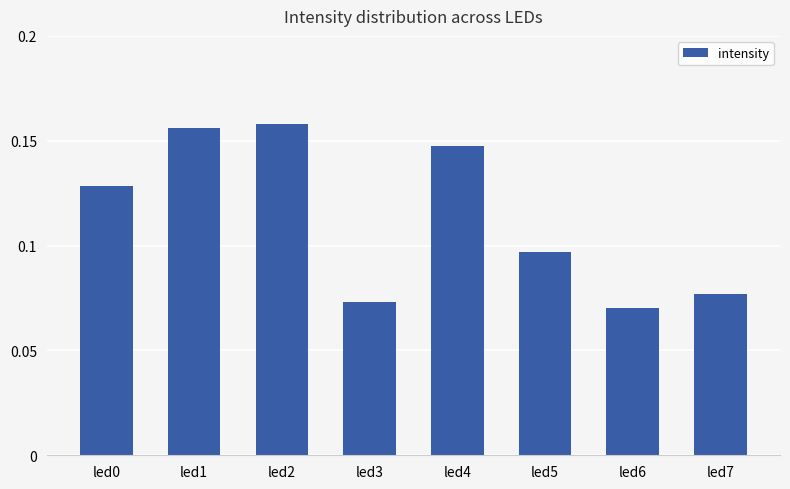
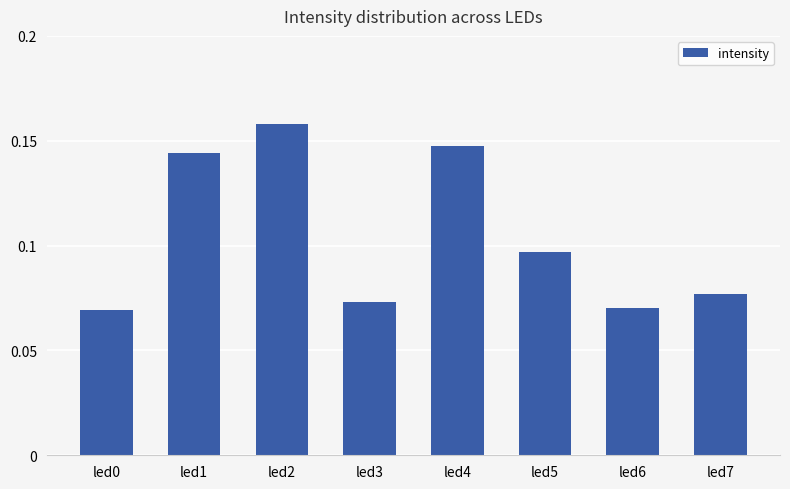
  {
-   "led0": 0.129,
-   "led1": 0.156,
+   "led0": 0.069,
+   "led1": 0.144,
    "led2": 0.158,
    "led3": 0.073,
    "led4": 0.148,
    "led5": 0.097,
    "led6": 0.070,
    "led7": 0.077
  }
